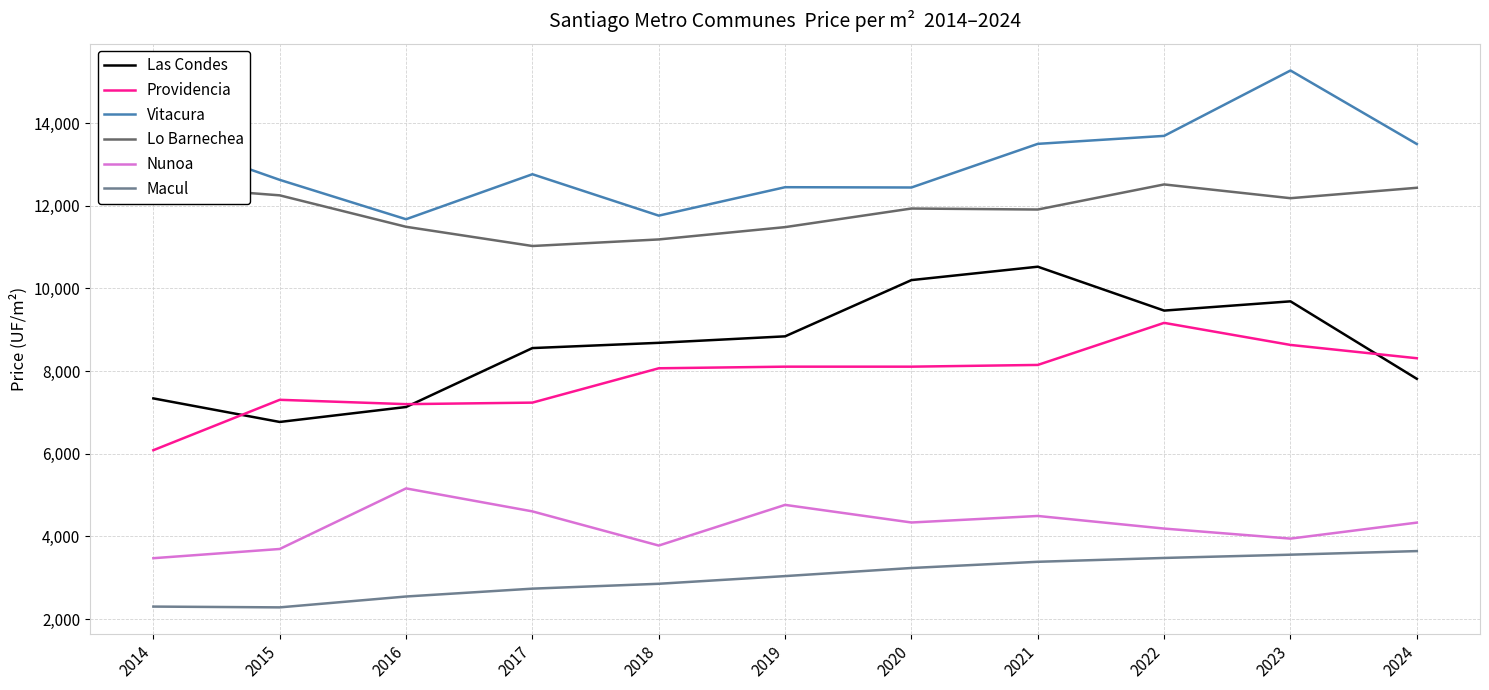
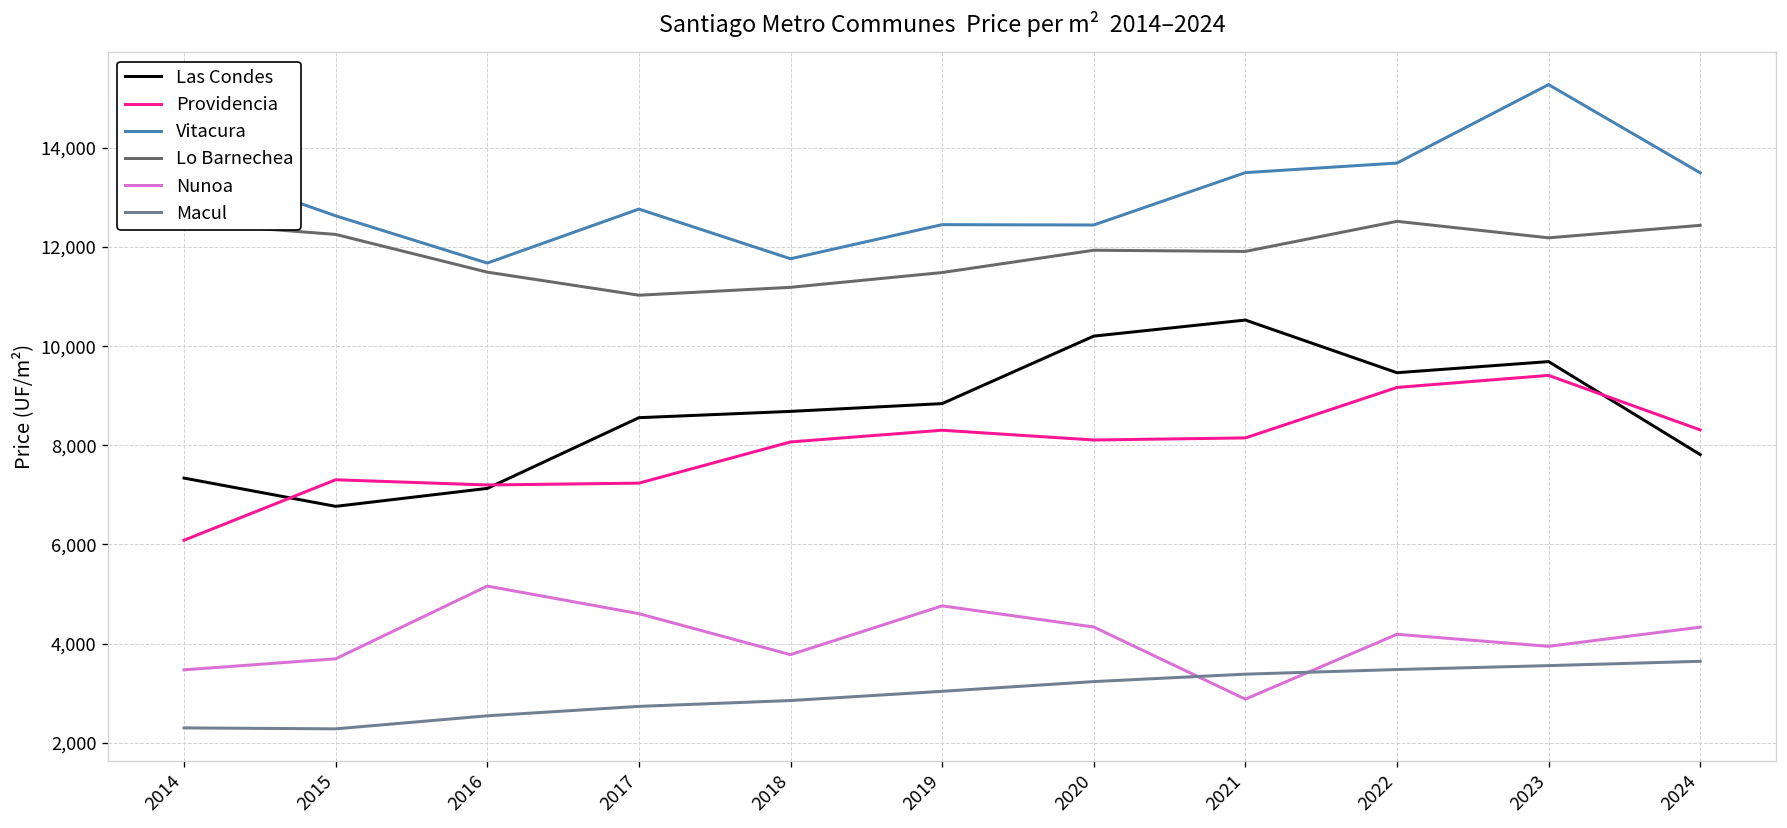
  {
    "Las Condes": {
      "2014": "7,300",
      "2015": "6,800",
      "2016": "7,100",
      "2017": "8,600",
      "2018": "8,700",
      "2019": "8,800",
      "2020": "10,200",
      "2021": "10,500",
      "2022": "9,500",
      "2023": "9,700",
      "2024": "7,800"
    },
    "Providencia": {
      "2014": "6,100",
      "2015": "7,300",
      "2016": "7,200",
      "2017": "7,200",
      "2018": "8,100",
-     "2019": "8,100",
+     "2019": "8,300",
      "2020": "8,100",
      "2021": "8,100",
      "2022": "9,200",
-     "2023": "8,600",
+     "2023": "9,400",
      "2024": "8,300"
    },
    "Nunoa": {
      "2014": "3,500",
      "2015": "3,700",
      "2016": "5,200",
      "2017": "4,600",
      "2018": "3,800",
      "2019": "4,800",
      "2020": "4,300",
-     "2021": "4,500",
+     "2021": "2,900",
      "2022": "4,200",
      "2023": "3,900",
      "2024": "4,300"
    }
  }
